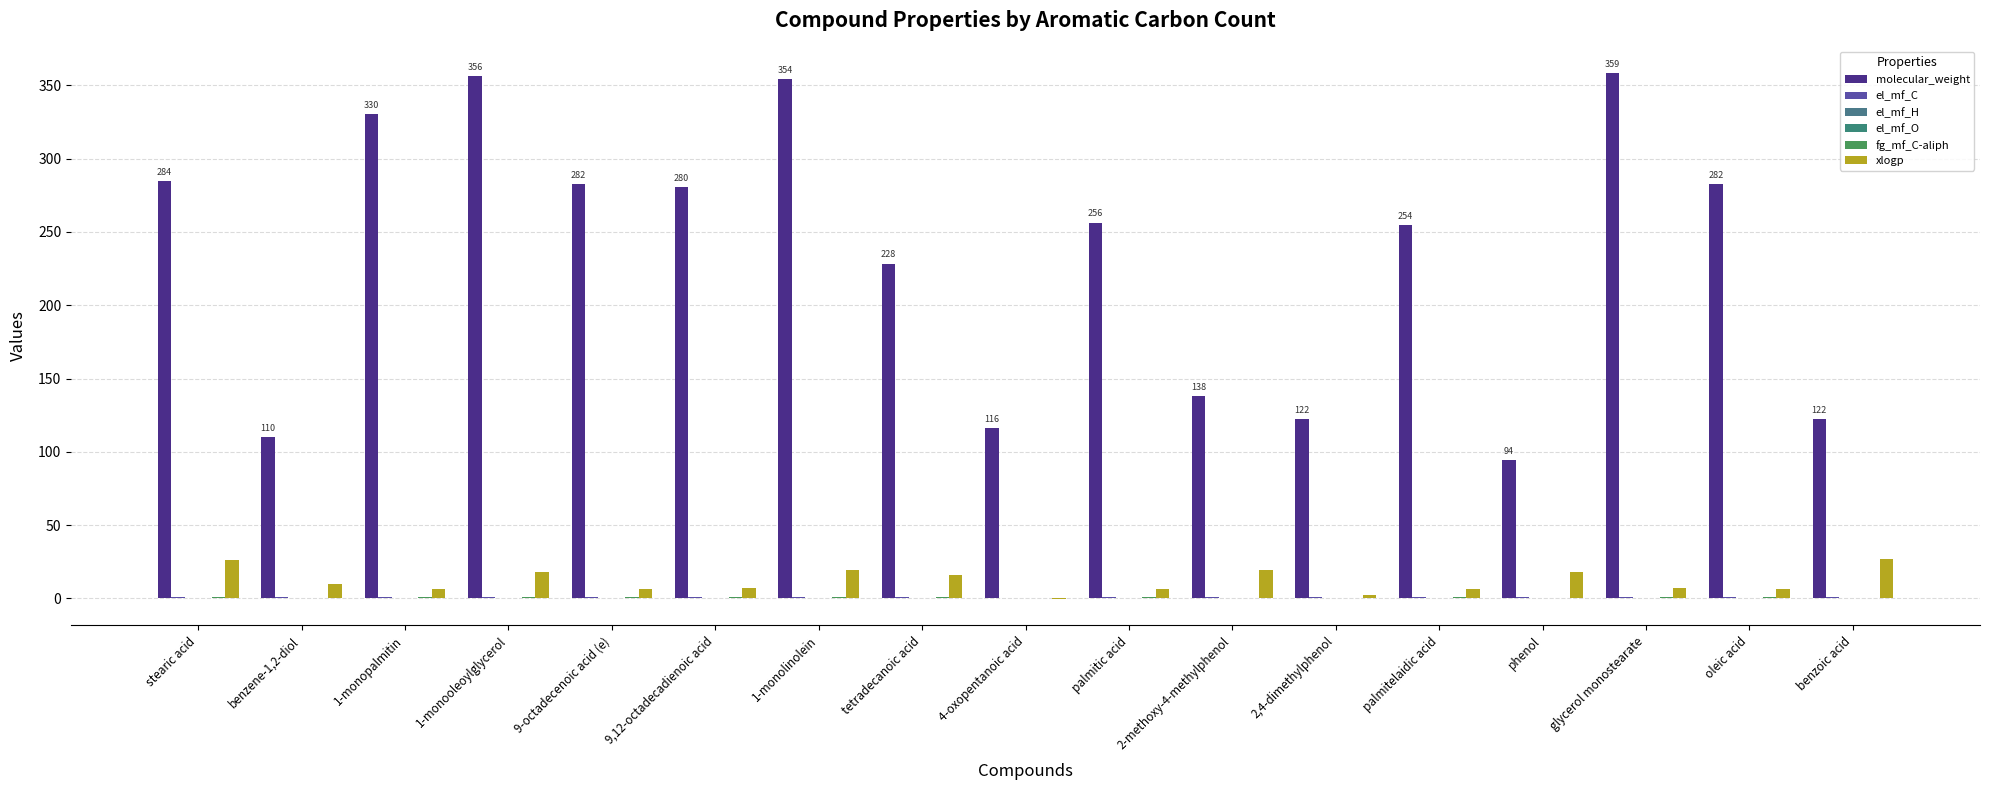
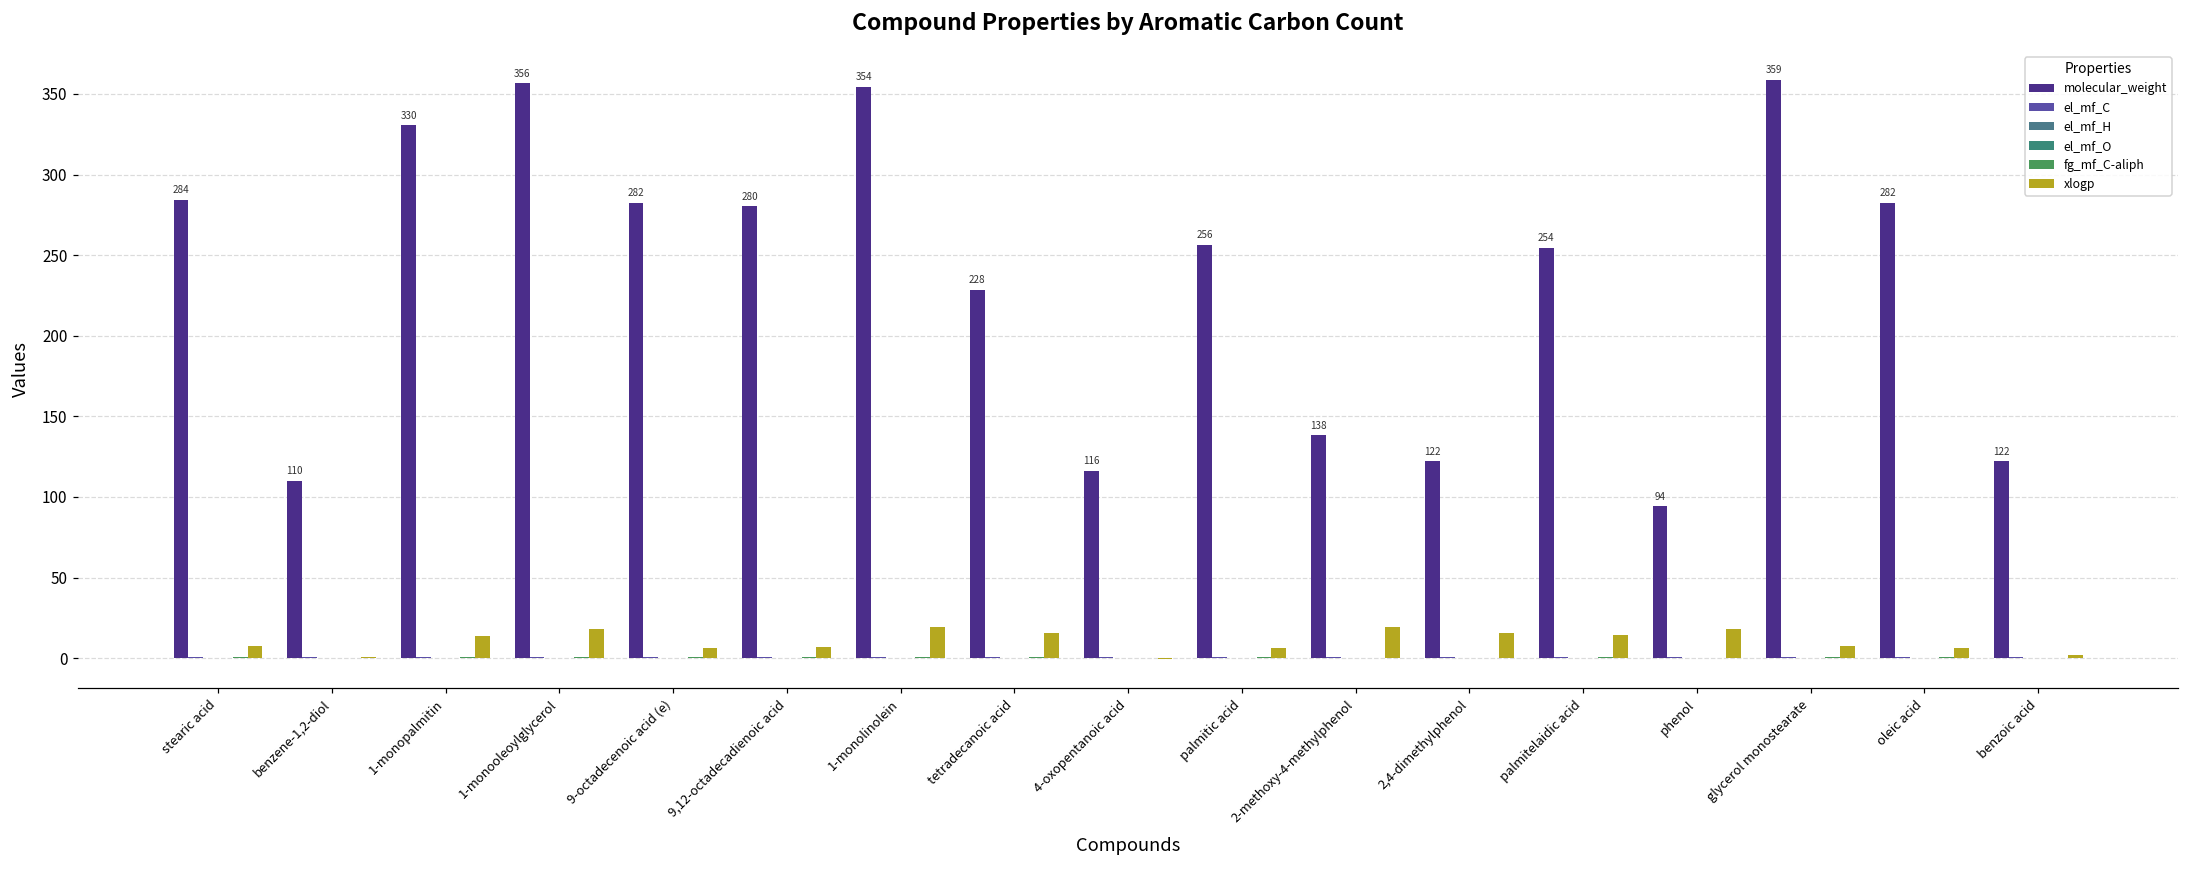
  {
    "xlogp": {
-     "stearic acid": 26,
-     "benzene-1,2-diol": 10,
-     "1-monopalmitin": 6,
+     "stearic acid": 7,
+     "benzene-1,2-diol": 1,
+     "1-monopalmitin": 14,
      "1-monooleoylglycerol": 18,
      "9-octadecenoic acid (e)": 7,
      "9,12-octadecadienoic acid": 7,
      "1-monolinolein": 20,
      "tetradecanoic acid": 16,
      "palmitic acid": 6,
      "2-methoxy-4-methylphenol": 19,
-     "2,4-dimethylphenol": 2,
-     "palmitelaidic acid": 6,
+     "2,4-dimethylphenol": 16,
+     "palmitelaidic acid": 14,
      "phenol": 18,
      "glycerol monostearate": 7,
      "oleic acid": 7,
-     "benzoic acid": 27
+     "benzoic acid": 2
    }
  }
